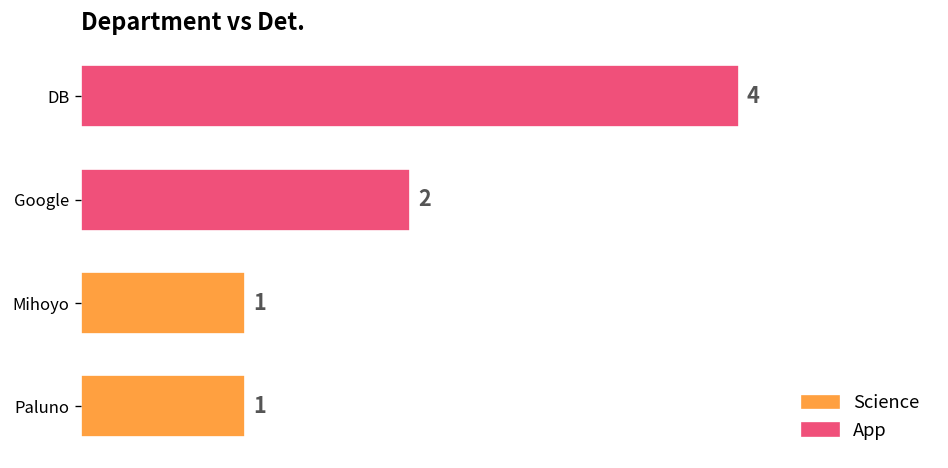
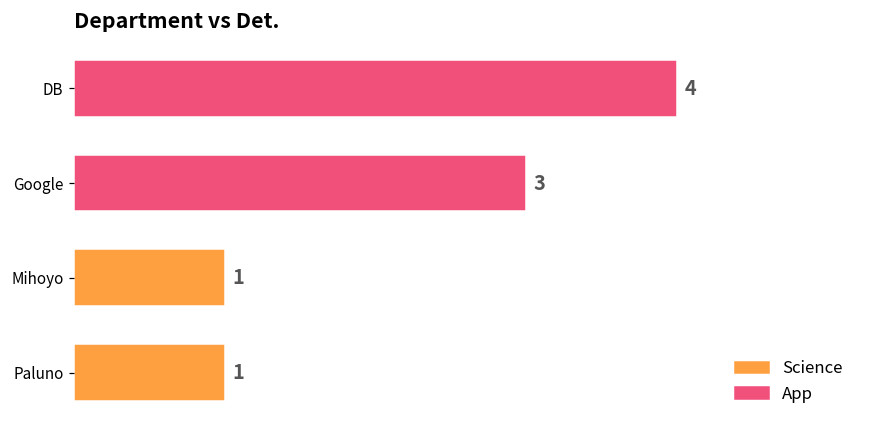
  {
    "DB": 4,
-   "Google": 2,
+   "Google": 3,
    "Mihoyo": 1,
    "Paluno": 1
  }
